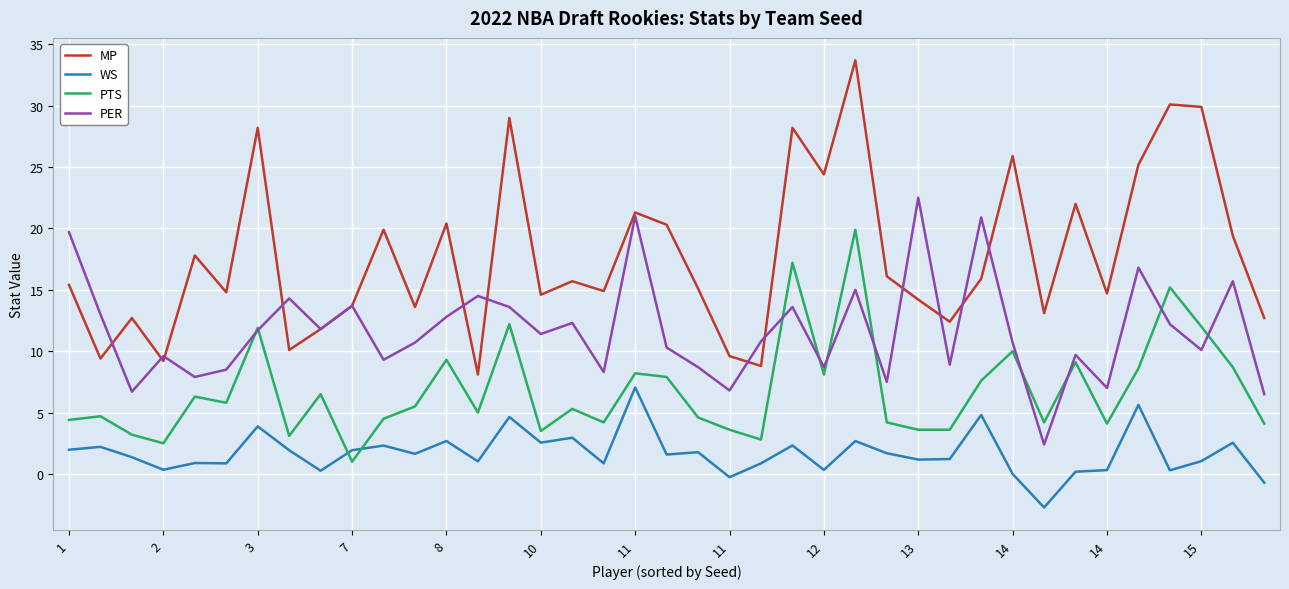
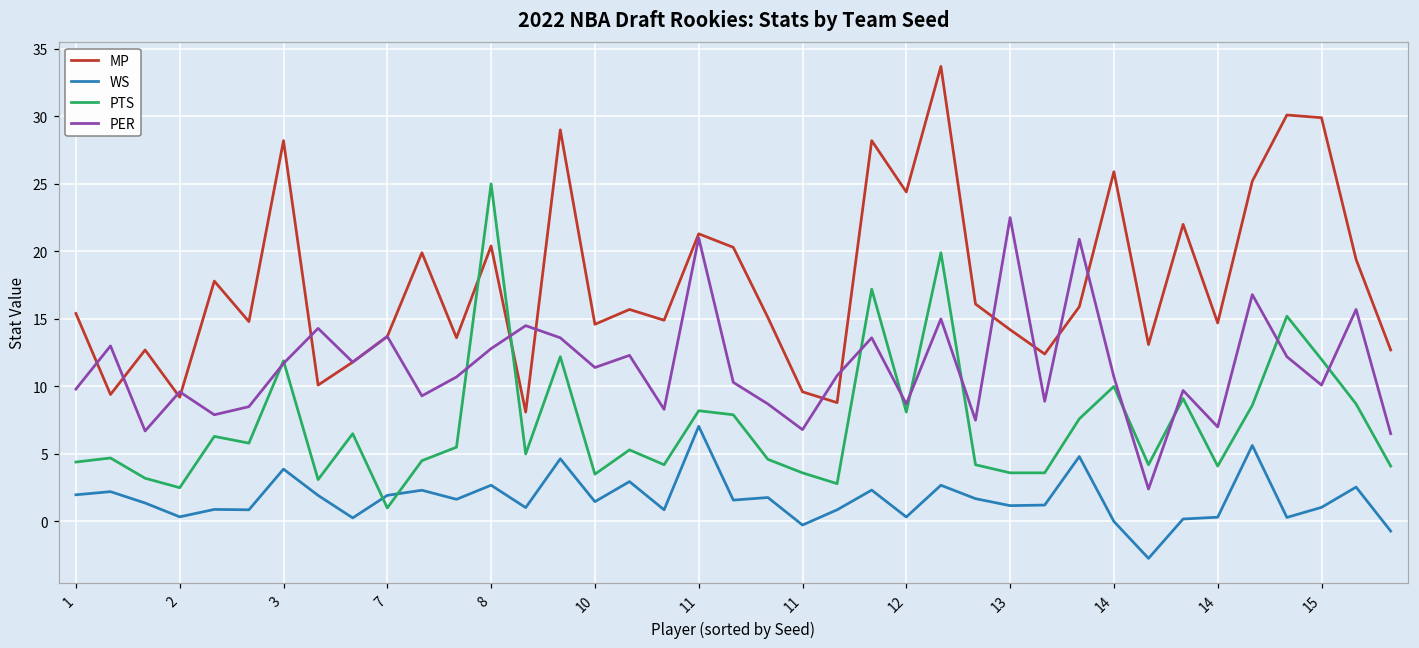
  {
    "MP": {
      "1": 15.4,
      "2": 9.2,
      "3": 28.2,
      "8": 20.4,
      "10": 14.6,
      "12": 24.4,
      "13": 14.2,
      "15": 29.9
    },
    "WS": {
      "1": 2.0,
      "2": 0.3,
      "3": 3.9,
      "7": 1.9,
      "8": 2.7,
-     "10": 2.6,
+     "10": 1.5,
      "12": 0.3,
      "13": 1.2,
      "15": 1.0
    },
    "PTS": {
      "1": 4.4,
      "2": 2.5,
      "7": 1.0,
-     "8": 9.3,
+     "8": 25.0,
      "10": 3.5,
      "12": 8.1,
      "13": 3.6,
      "15": 12.0
    },
    "PER": {
-     "1": 19.7,
+     "1": 9.8,
      "2": 9.6,
      "8": 12.8,
      "10": 11.4,
      "12": 8.7,
      "13": 22.5,
      "15": 10.1
    }
  }
